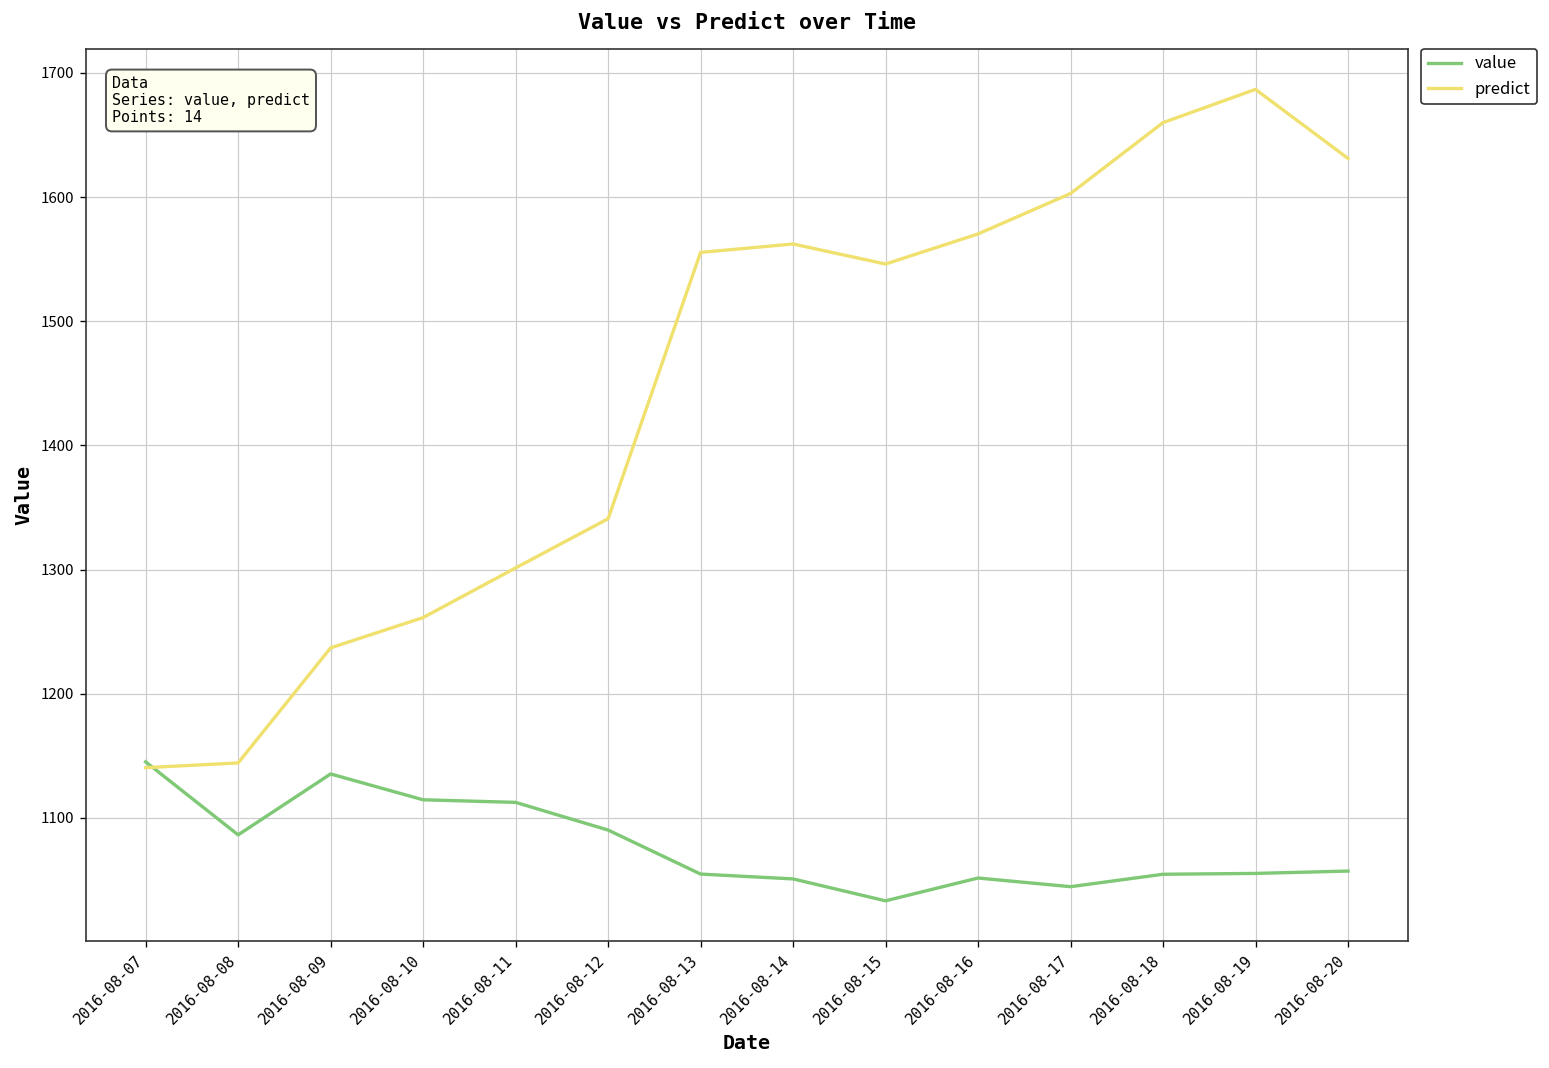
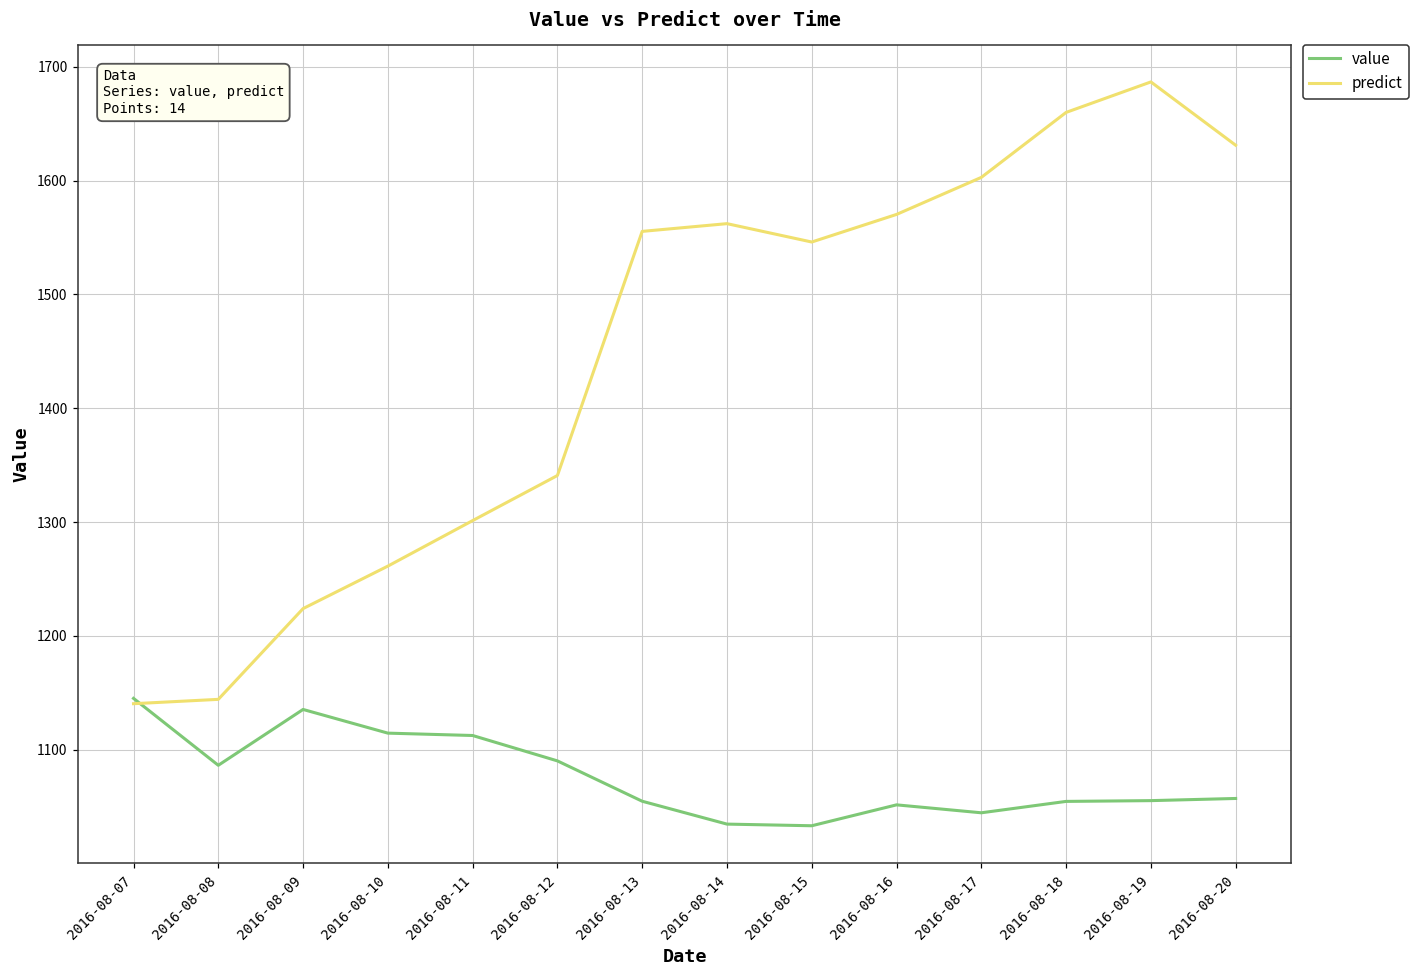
  {
    "value": {
      "2016-08-07": 1145,
      "2016-08-08": 1086,
      "2016-08-09": 1135,
      "2016-08-10": 1115,
      "2016-08-11": 1113,
      "2016-08-12": 1090,
      "2016-08-13": 1055,
-     "2016-08-14": 1051,
+     "2016-08-14": 1035,
      "2016-08-15": 1033,
      "2016-08-16": 1052,
      "2016-08-17": 1045,
      "2016-08-18": 1055,
      "2016-08-19": 1055,
      "2016-08-20": 1057
    },
    "predict": {
      "2016-08-07": 1140,
      "2016-08-08": 1144,
-     "2016-08-09": 1237,
+     "2016-08-09": 1224,
      "2016-08-10": 1261,
      "2016-08-11": 1301,
      "2016-08-12": 1341,
      "2016-08-13": 1555,
      "2016-08-14": 1562,
      "2016-08-15": 1546,
      "2016-08-16": 1570,
      "2016-08-17": 1603,
      "2016-08-18": 1660,
      "2016-08-19": 1687,
      "2016-08-20": 1631
    }
  }
